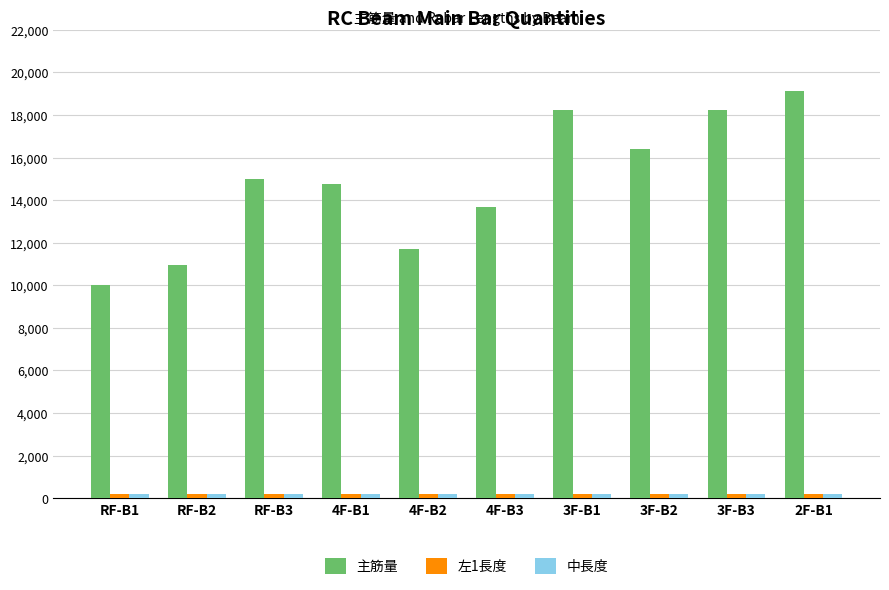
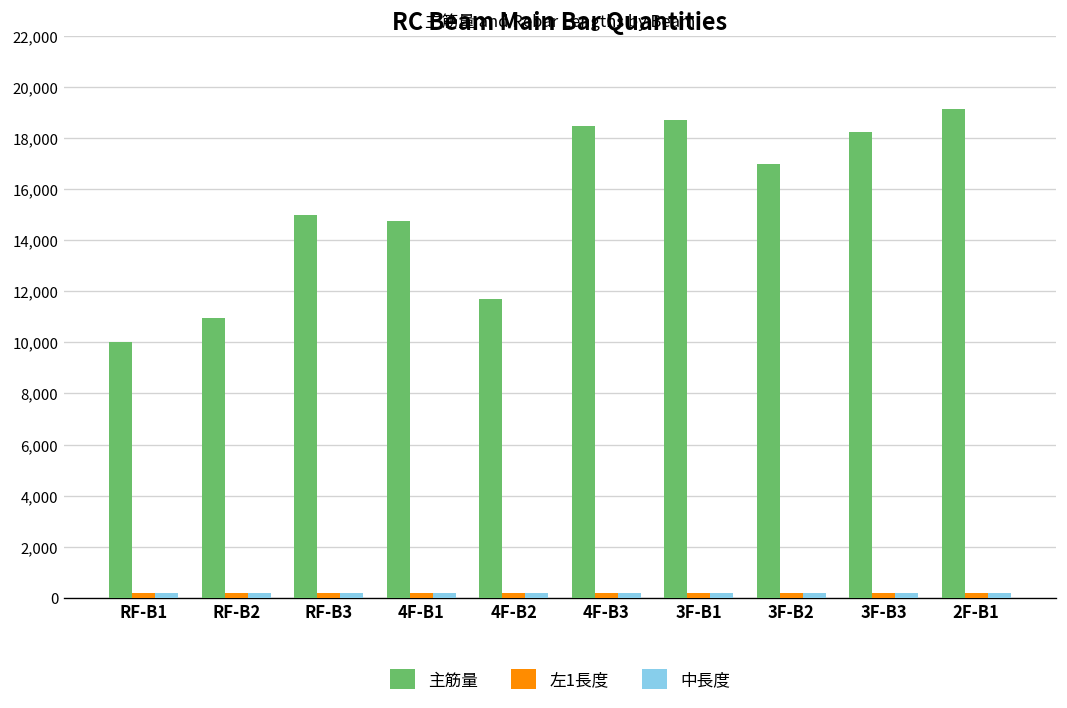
  {
    "主筋量": {
      "RF-B1": "10,000",
      "RF-B2": "10,900",
      "RF-B3": "15,000",
      "4F-B1": "14,800",
      "4F-B2": "11,700",
-     "4F-B3": "13,700",
-     "3F-B1": "18,200",
-     "3F-B2": "16,400",
+     "4F-B3": "18,500",
+     "3F-B1": "18,700",
+     "3F-B2": "17,000",
      "3F-B3": "18,200",
      "2F-B1": "19,200"
    },
    "左1長度": {
      "RF-B1": "200",
      "RF-B2": "200",
      "RF-B3": "200",
      "4F-B1": "200",
      "4F-B2": "200",
      "4F-B3": "200",
      "3F-B1": "200",
      "3F-B2": "200",
      "3F-B3": "200",
      "2F-B1": "200"
    },
    "中長度": {
      "RF-B1": "200",
      "RF-B2": "200",
      "RF-B3": "200",
      "4F-B1": "200",
      "4F-B2": "200",
      "4F-B3": "200",
      "3F-B1": "200",
      "3F-B2": "200",
      "3F-B3": "200",
      "2F-B1": "200"
    }
  }
